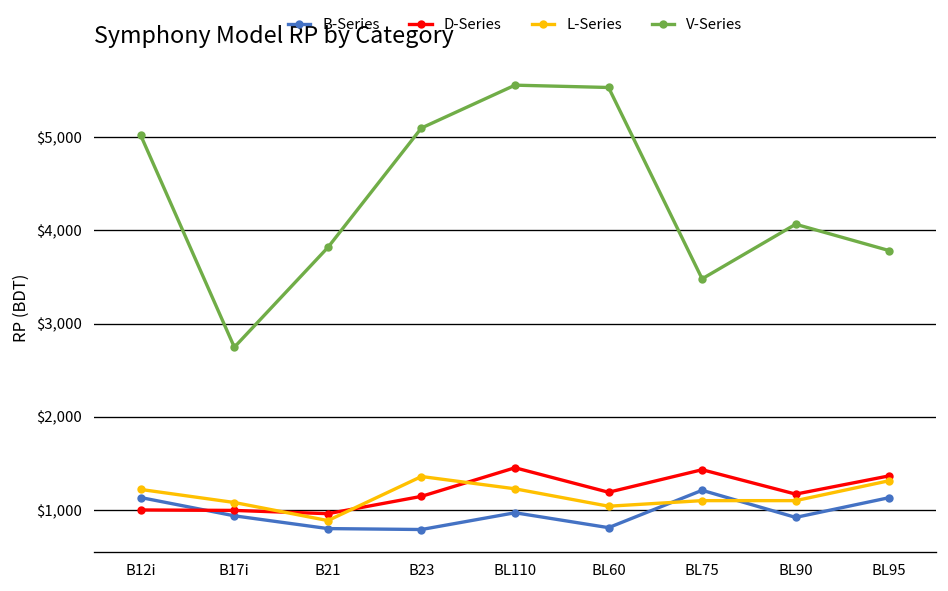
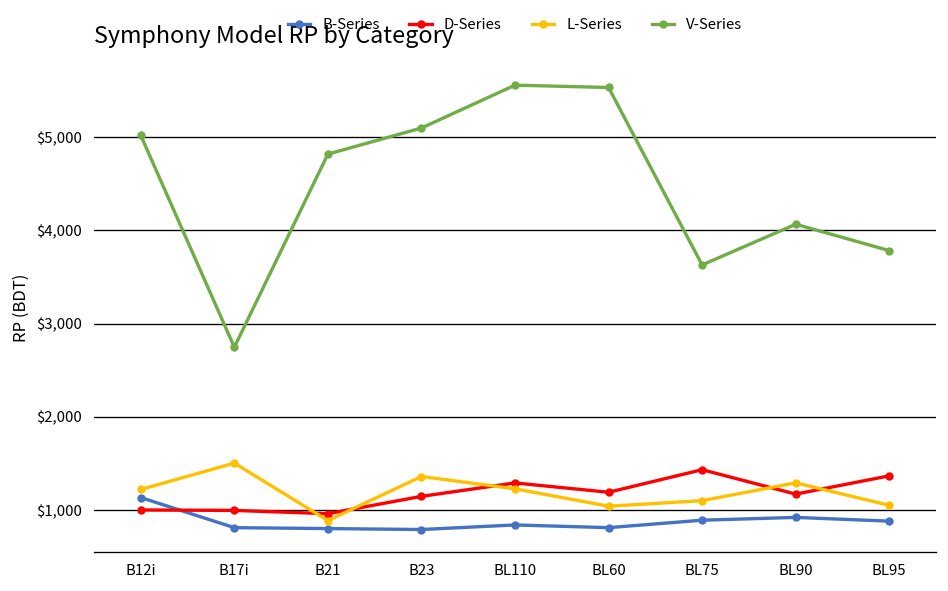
  {
    "B-Series": {
      "B12i": "$1,100",
-     "B17i": "$900",
+     "B17i": "$800",
      "B21": "$800",
      "B23": "$800",
-     "BL110": "$1,000",
+     "BL110": "$800",
      "BL60": "$800",
-     "BL75": "$1,200",
+     "BL75": "$900",
      "BL90": "$900",
-     "BL95": "$1,100"
+     "BL95": "$900"
    },
    "D-Series": {
      "B12i": "$1,000",
      "B17i": "$1,000",
      "B21": "$1,000",
      "B23": "$1,100",
-     "BL110": "$1,500",
+     "BL110": "$1,300",
      "BL60": "$1,200",
      "BL75": "$1,400",
      "BL90": "$1,200",
      "BL95": "$1,400"
    },
    "L-Series": {
      "B12i": "$1,200",
-     "B17i": "$1,100",
+     "B17i": "$1,500",
      "B21": "$900",
      "B23": "$1,400",
      "BL110": "$1,200",
      "BL60": "$1,000",
      "BL75": "$1,100",
-     "BL90": "$1,100",
-     "BL95": "$1,300"
+     "BL90": "$1,300",
+     "BL95": "$1,100"
    },
    "V-Series": {
      "B12i": "$5,000",
      "B17i": "$2,700",
-     "B21": "$3,800",
+     "B21": "$4,800",
      "B23": "$5,100",
      "BL110": "$5,600",
      "BL60": "$5,500",
-     "BL75": "$3,500",
+     "BL75": "$3,600",
      "BL90": "$4,100",
      "BL95": "$3,800"
    }
  }
